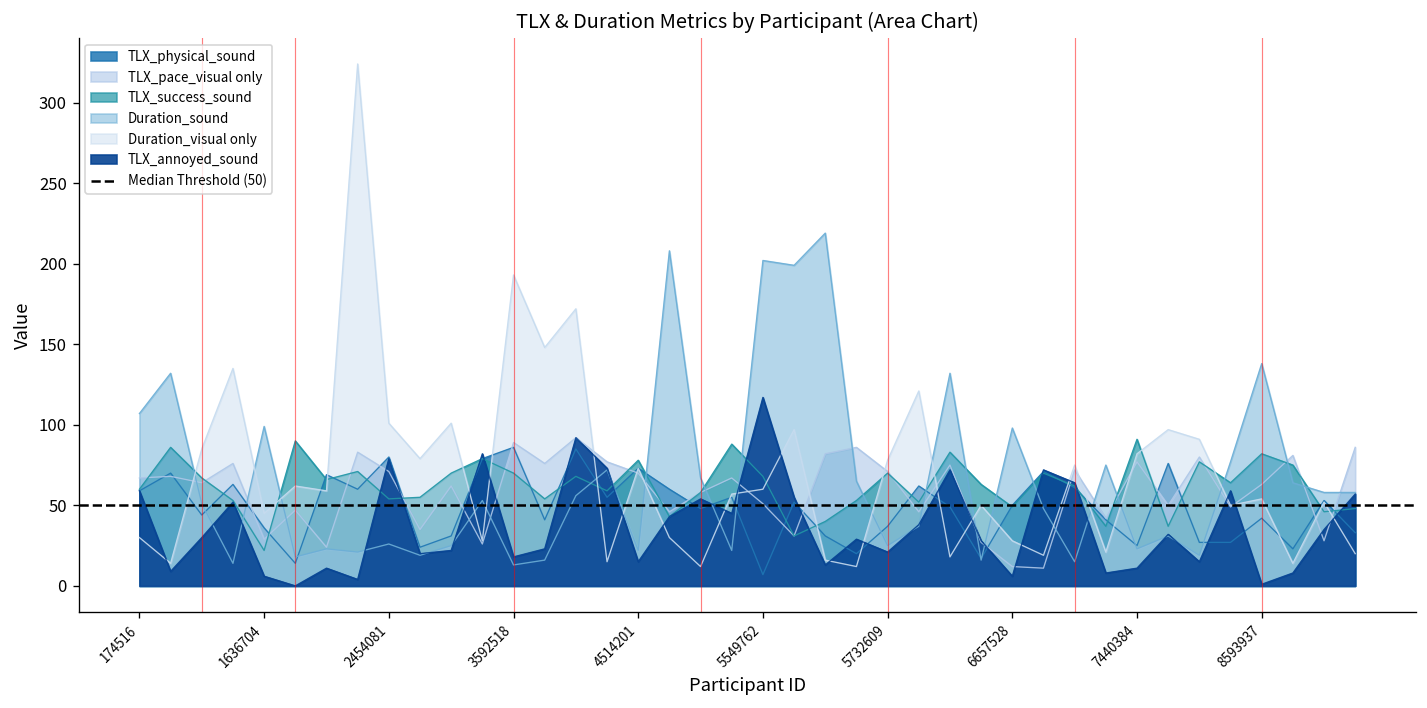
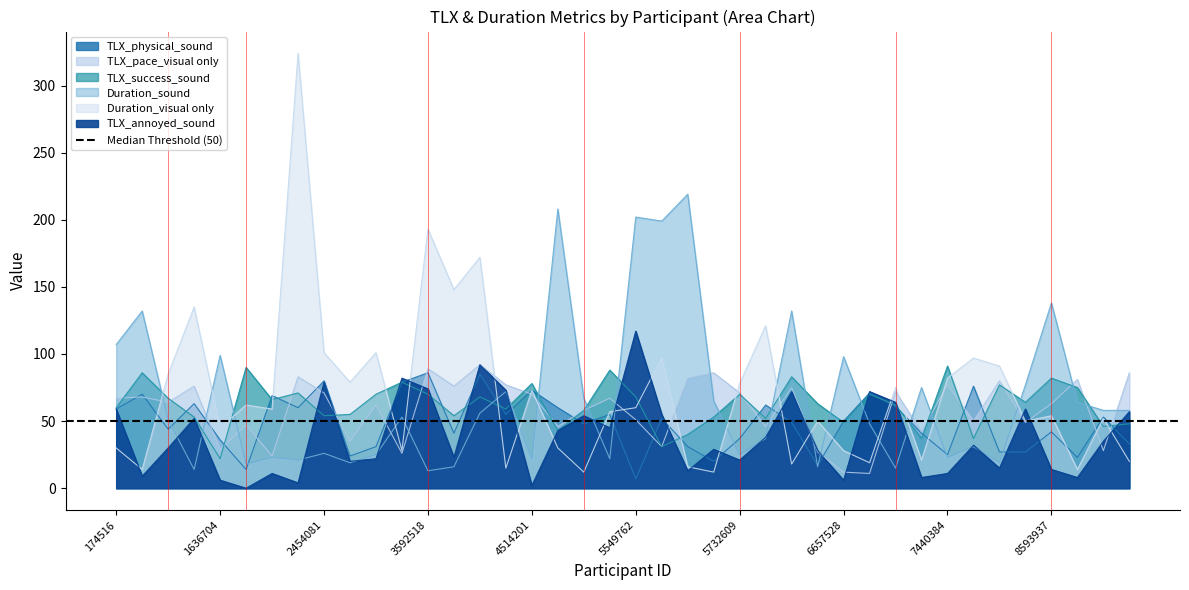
  {
    "TLX_annoyed_sound": {
      "1636704": 6,
-     "3592518": 18,
-     "4514201": 15,
+     "3592518": 74,
+     "4514201": 2,
      "5549762": 117,
      "5732609": 21,
      "6657528": 6,
      "7440384": 11,
-     "8593937": 1
+     "8593937": 14
    }
  }
